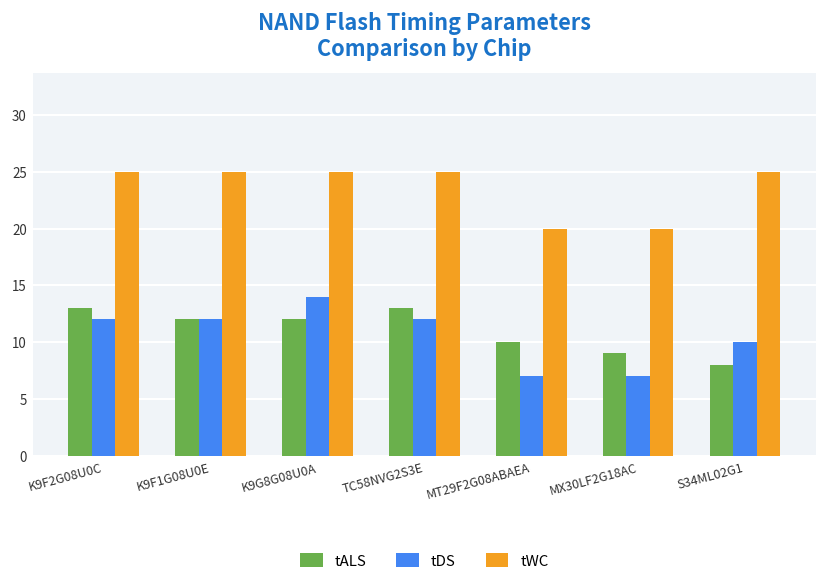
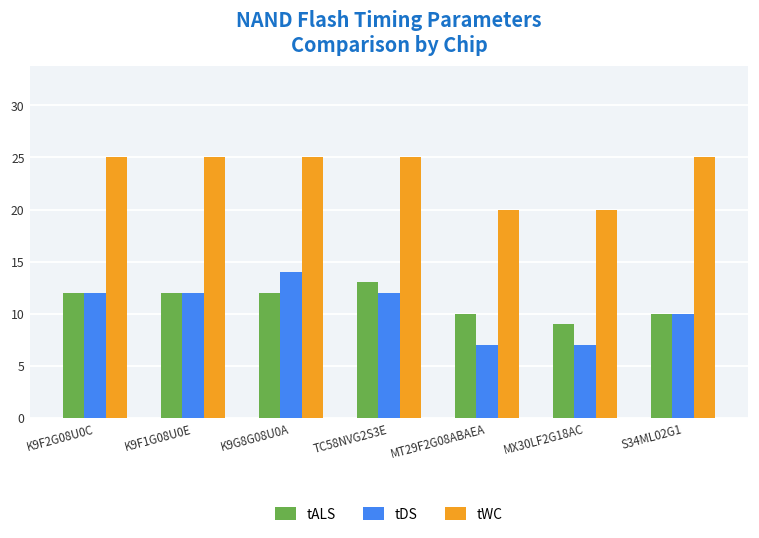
  {
    "tALS": {
-     "K9F2G08U0C": 13,
+     "K9F2G08U0C": 12,
      "K9F1G08U0E": 12,
      "K9G8G08U0A": 12,
      "TC58NVG2S3E": 13,
      "MT29F2G08ABAEA": 10,
      "MX30LF2G18AC": 9,
-     "S34ML02G1": 8
+     "S34ML02G1": 10
    },
    "tDS": {
      "K9F2G08U0C": 12,
      "K9F1G08U0E": 12,
      "K9G8G08U0A": 14,
      "TC58NVG2S3E": 12,
      "MT29F2G08ABAEA": 7,
      "MX30LF2G18AC": 7,
      "S34ML02G1": 10
    },
    "tWC": {
      "K9F2G08U0C": 25,
      "K9F1G08U0E": 25,
      "K9G8G08U0A": 25,
      "TC58NVG2S3E": 25,
      "MT29F2G08ABAEA": 20,
      "MX30LF2G18AC": 20,
      "S34ML02G1": 25
    }
  }
